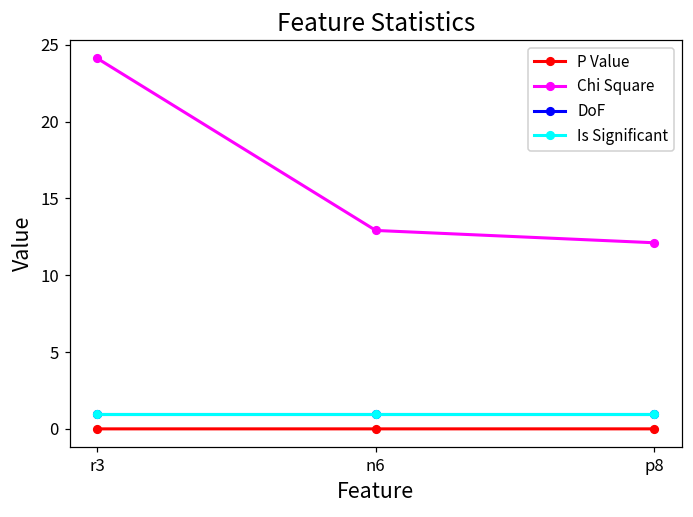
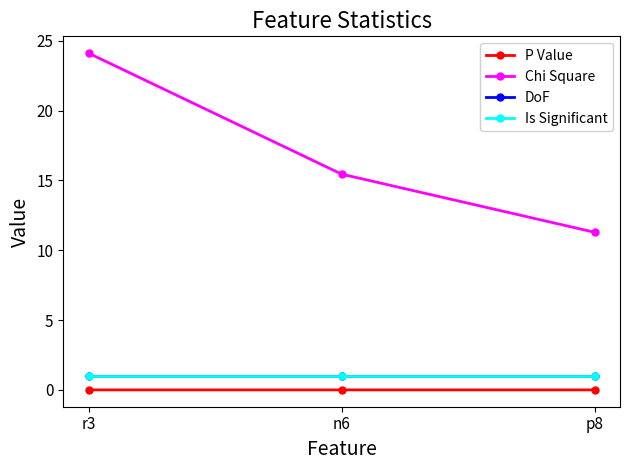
  {
    "P Value": {
      "r3": 0.0,
      "n6": 0.0,
      "p8": 0.0
    },
    "Chi Square": {
      "r3": 24.1,
-     "n6": 12.9,
-     "p8": 12.1
+     "n6": 15.4,
+     "p8": 11.3
    },
    "Is Significant": {
      "r3": 1.0,
      "n6": 1.0,
      "p8": 1.0
    }
  }
